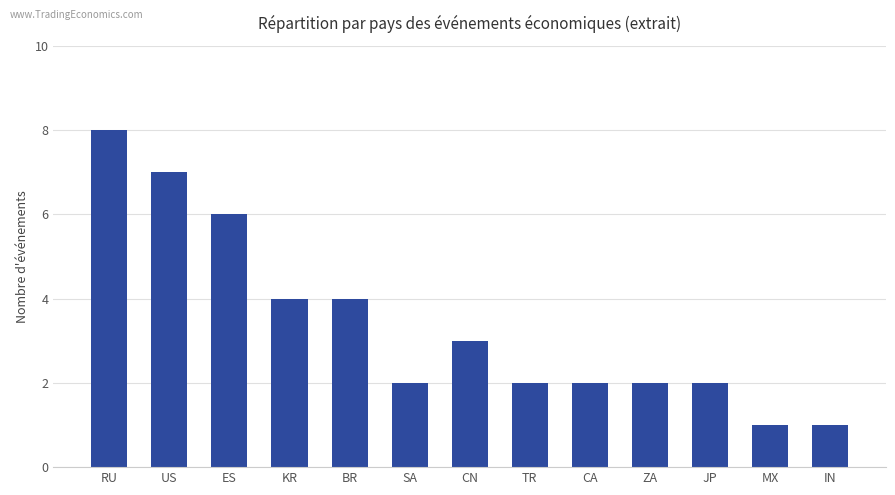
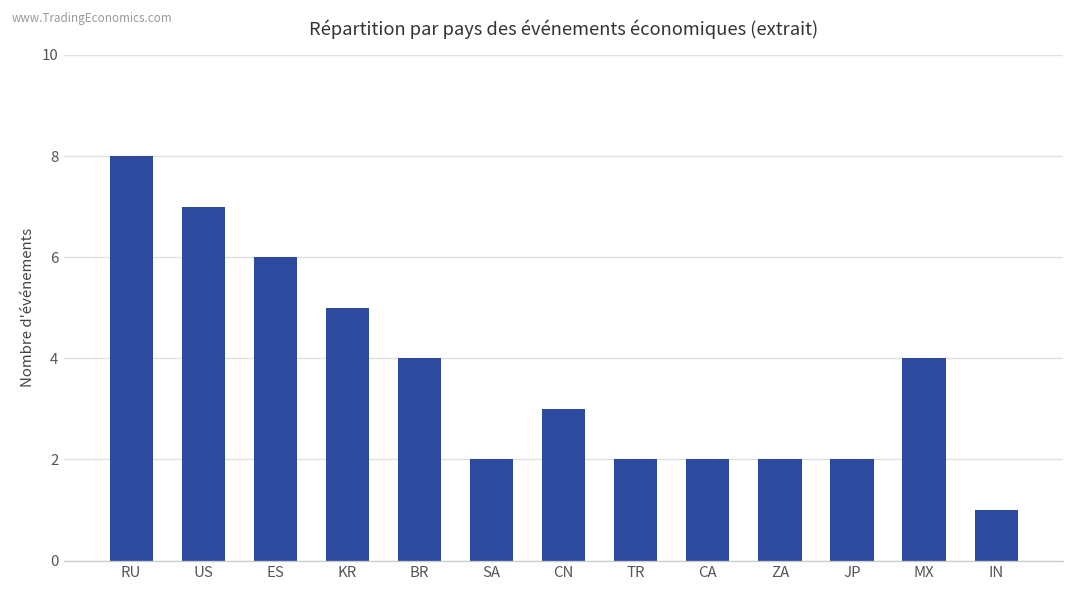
  {
    "RU": 8,
    "US": 7,
    "ES": 6,
-   "KR": 4,
+   "KR": 5,
    "BR": 4,
    "SA": 2,
    "CN": 3,
    "TR": 2,
    "CA": 2,
    "ZA": 2,
    "JP": 2,
-   "MX": 1,
+   "MX": 4,
    "IN": 1
  }
